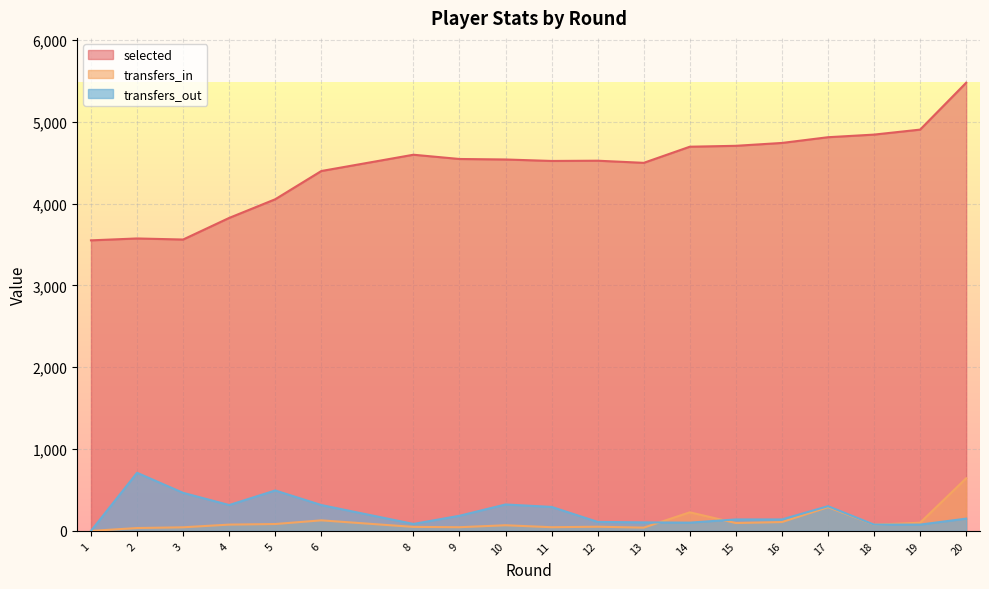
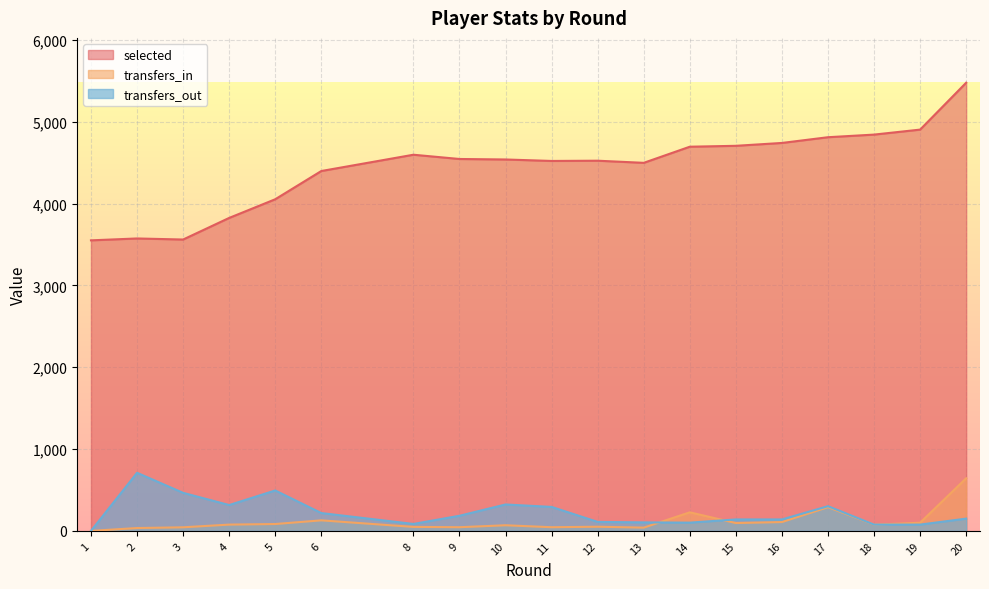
  {
    "transfers_out": {
      "2": 700,
      "3": 500,
      "4": 300,
      "5": 500,
-     "6": 300,
+     "6": 200,
      "8": 100,
      "9": 200,
      "10": 300,
      "11": 300,
      "12": 100,
      "13": 100,
      "14": 100,
      "15": 100,
      "16": 100,
      "20": 200
    }
  }
